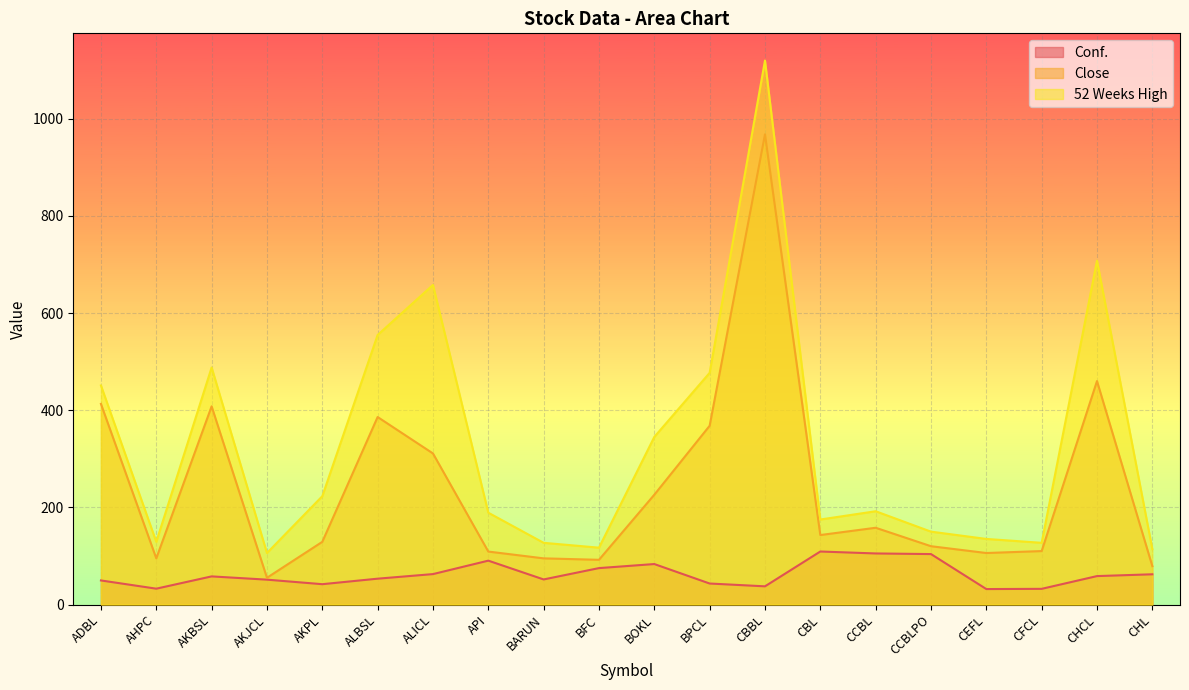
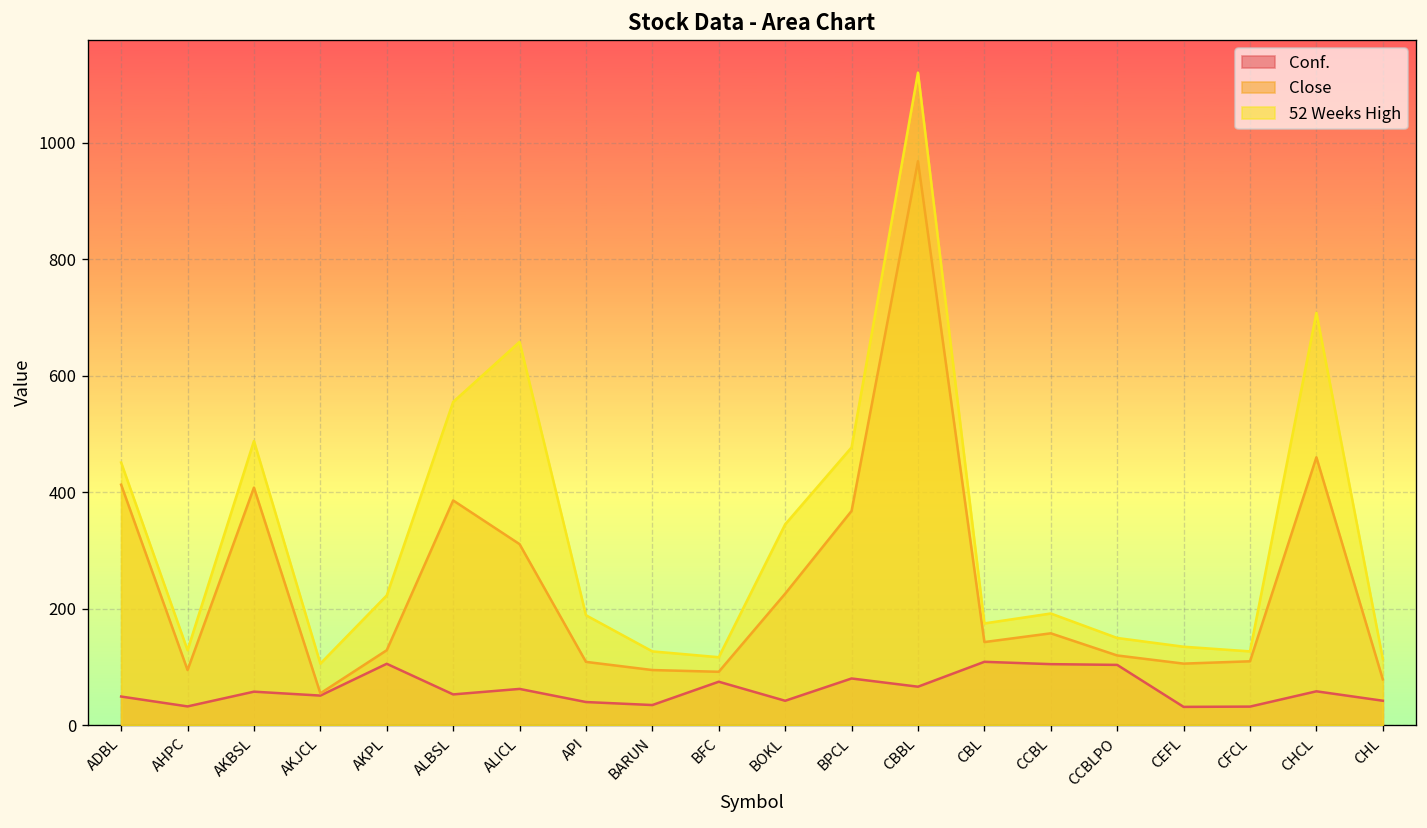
  {
    "Conf.": {
      "ADBL": 50,
      "AHPC": 30,
      "AKBSL": 60,
-     "AKPL": 40,
+     "AKPL": 110,
      "ALBSL": 50,
      "ALICL": 60,
-     "API": 90,
-     "BARUN": 50,
+     "API": 40,
+     "BARUN": 30,
      "BFC": 70,
-     "BOKL": 80,
-     "BPCL": 40,
-     "CBBL": 40,
+     "BOKL": 40,
+     "BPCL": 80,
+     "CBBL": 70,
      "CBL": 110,
      "CCBL": 110,
      "CCBLPO": 100,
      "CEFL": 30,
      "CFCL": 30,
      "CHCL": 60,
-     "CHL": 60
+     "CHL": 40
    }
  }
